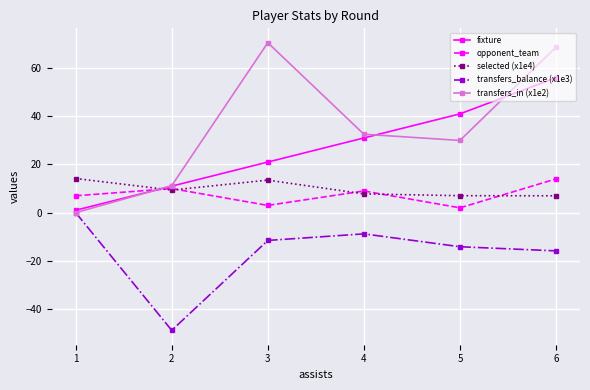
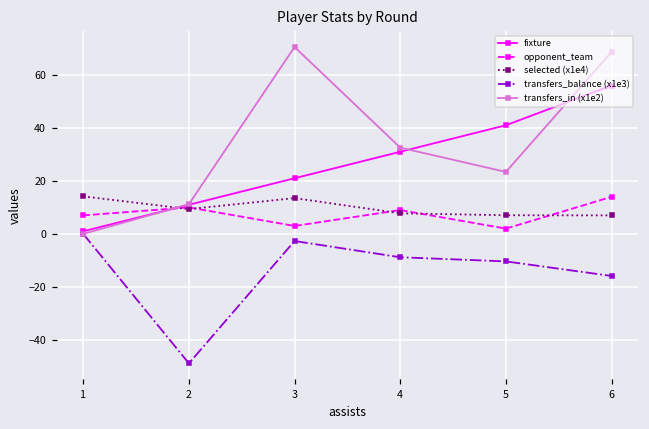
  {
    "selected (x1e4)": {
      "1": 14,
      "3": 14,
      "4": 8,
      "5": 7,
      "6": 7
    },
    "transfers_balance (x1e3)": {
      "2": -49,
-     "3": -12,
+     "3": -3,
      "4": -9,
-     "5": -14,
+     "5": -10,
      "6": -16
    },
    "transfers_in (x1e2)": {
      "3": 71,
      "4": 33,
-     "5": 30
+     "5": 23
    }
  }
